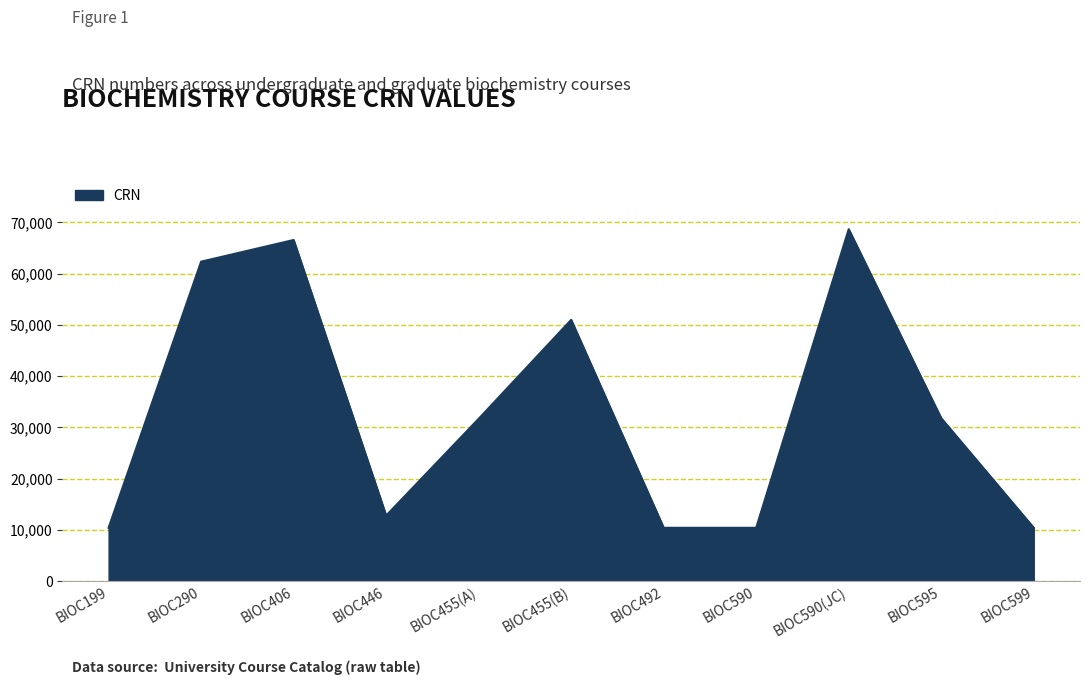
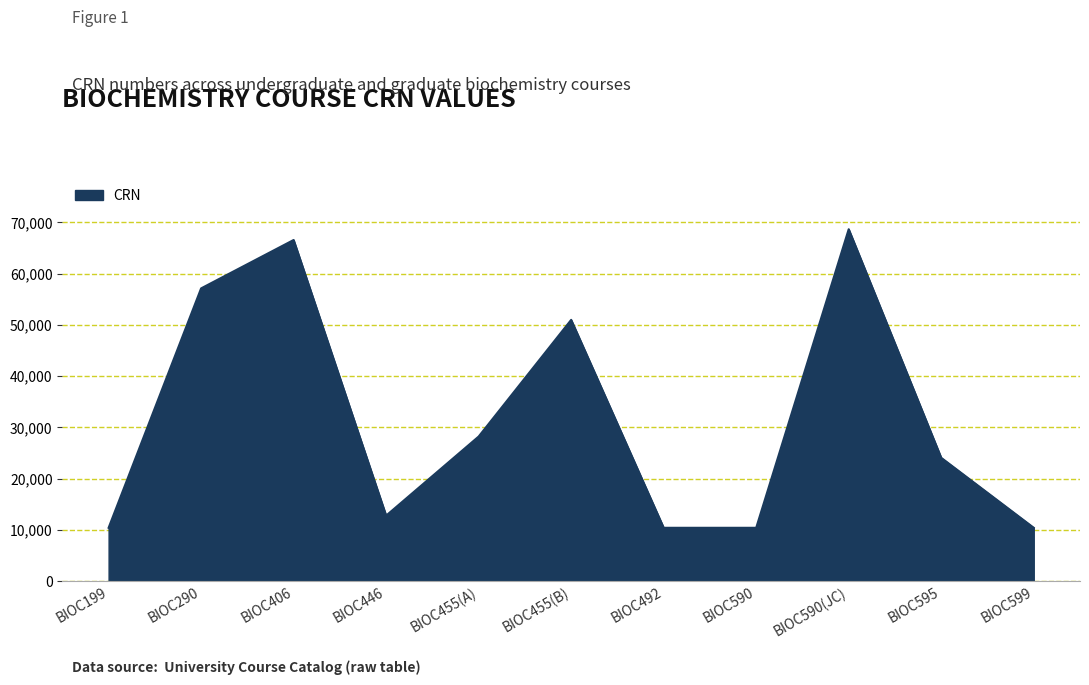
  {
    "BIOC199": "10,000",
-   "BIOC290": "62,000",
+   "BIOC290": "57,000",
    "BIOC406": "67,000",
    "BIOC446": "13,000",
-   "BIOC455(A)": "32,000",
+   "BIOC455(A)": "28,000",
    "BIOC455(B)": "51,000",
    "BIOC492": "10,000",
    "BIOC590": "10,000",
    "BIOC590(JC)": "69,000",
-   "BIOC595": "32,000",
+   "BIOC595": "24,000",
    "BIOC599": "10,000"
  }
